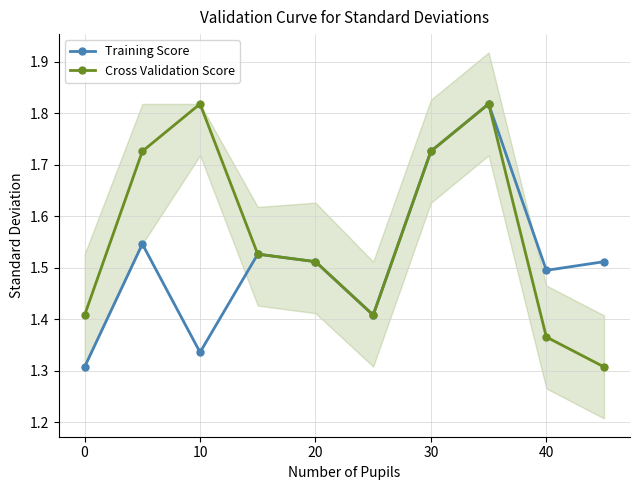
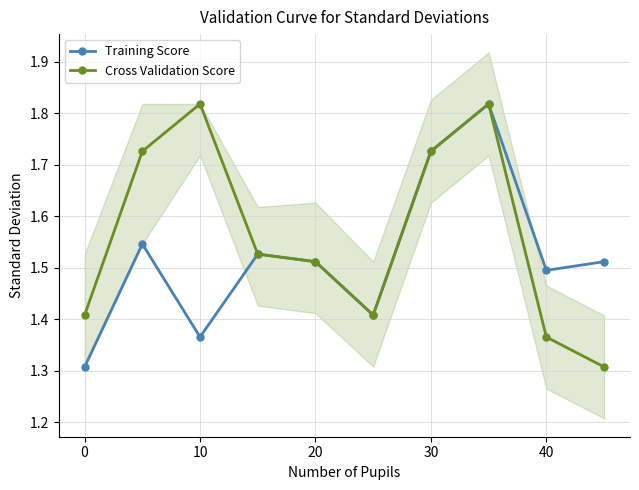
  {
    "Training Score": {
      "0": 1.31,
-     "10": 1.34,
+     "10": 1.37,
      "40": 1.49
    }
  }
